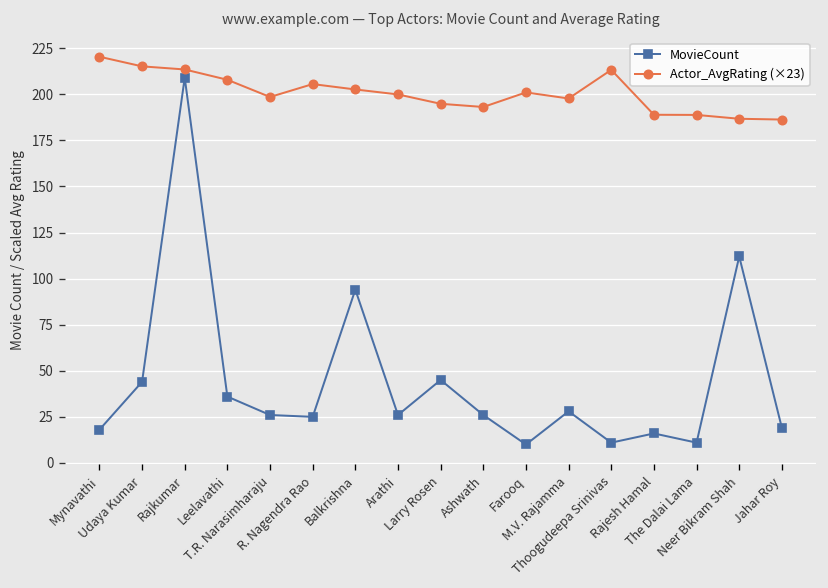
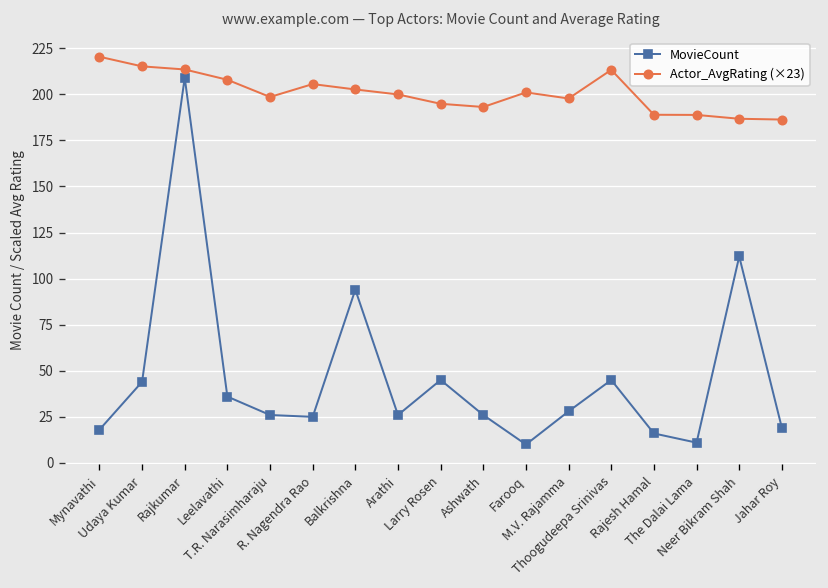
  {
    "MovieCount": {
      "Mynavathi": 18,
      "Udaya Kumar": 44,
      "Rajkumar": 209,
      "Leelavathi": 36,
      "T.R. Narasimharaju": 26,
      "R. Nagendra Rao": 25,
      "Balkrishna": 94,
      "Arathi": 26,
      "Larry Rosen": 45,
      "Ashwath": 26,
      "Farooq": 10,
      "M.V. Rajamma": 28,
-     "Thoogudeepa Srinivas": 11,
+     "Thoogudeepa Srinivas": 45,
      "Rajesh Hamal": 16,
      "The Dalai Lama": 11,
      "Neer Bikram Shah": 112,
      "Jahar Roy": 19
    },
    "Actor_AvgRating (×23)": {
      "Mynavathi": 220,
      "Udaya Kumar": 215,
      "Rajkumar": 213,
      "Leelavathi": 208,
      "T.R. Narasimharaju": 199,
      "R. Nagendra Rao": 206,
      "Balkrishna": 203,
      "Arathi": 200,
      "Larry Rosen": 195,
      "Ashwath": 193,
      "Farooq": 201,
      "M.V. Rajamma": 198,
      "Thoogudeepa Srinivas": 213,
      "Rajesh Hamal": 189,
      "The Dalai Lama": 189,
      "Neer Bikram Shah": 187,
      "Jahar Roy": 186
    }
  }
